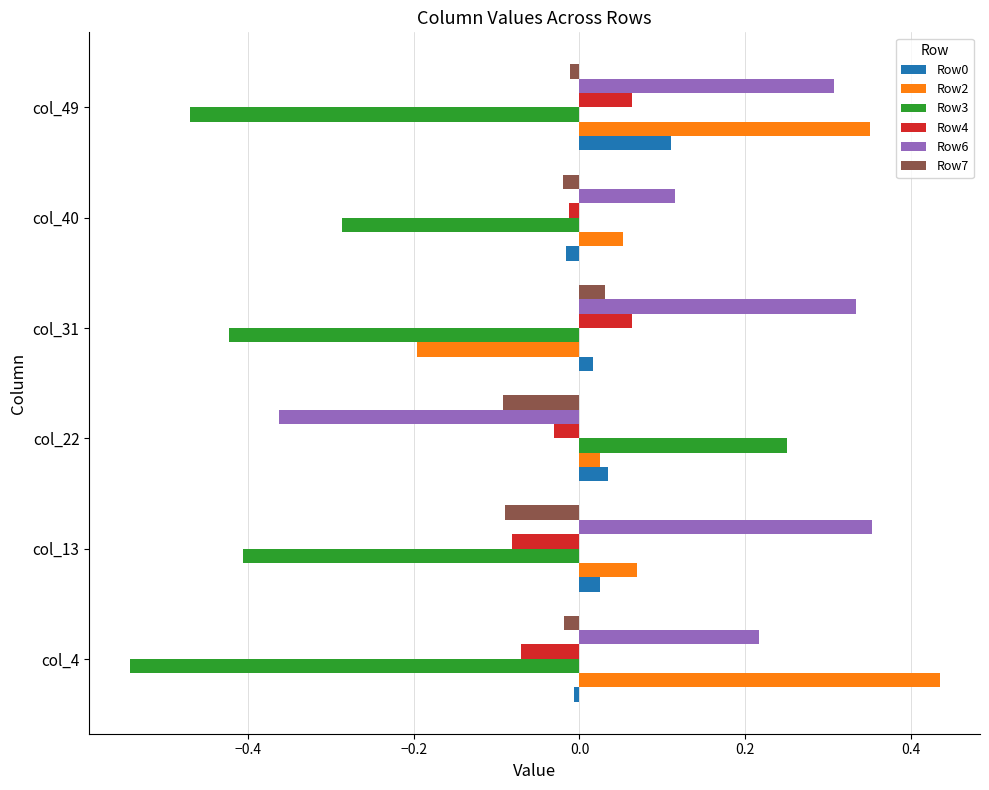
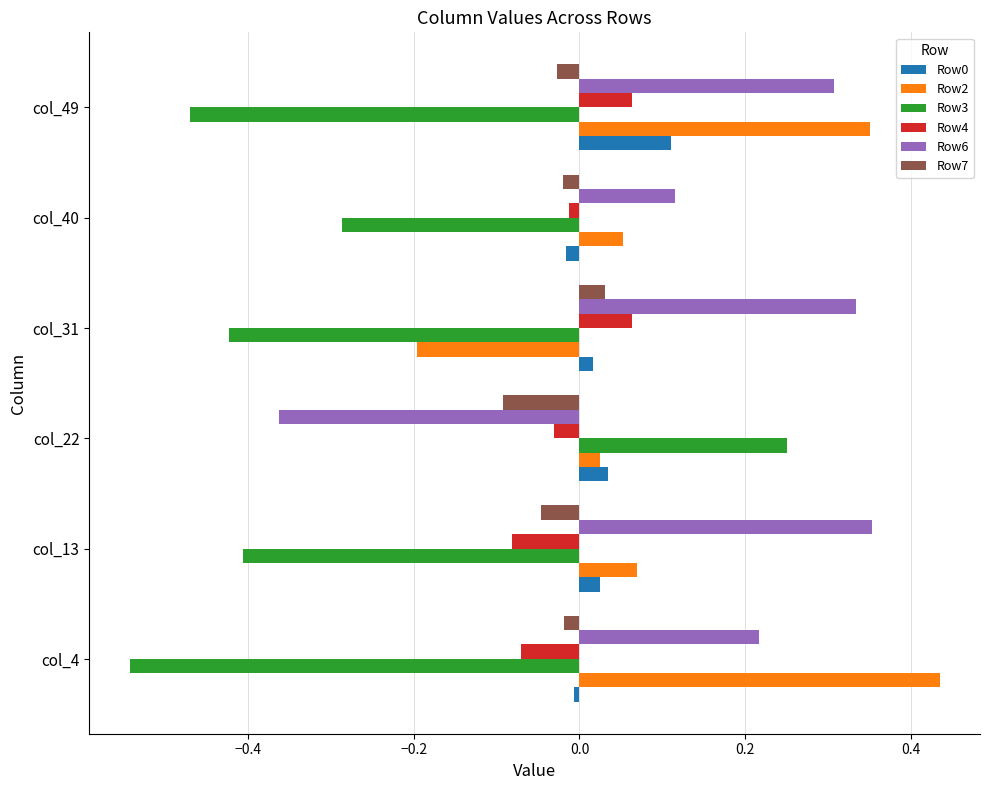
  {
    "Row0": {
      "col_49": 0.11,
      "col_40": -0.02,
      "col_31": 0.02,
      "col_22": 0.03,
      "col_13": 0.03,
      "col_4": -0.01
    },
    "Row2": {
      "col_49": 0.35,
      "col_40": 0.05,
      "col_31": -0.20,
      "col_22": 0.02,
      "col_13": 0.07,
      "col_4": 0.43
    },
    "Row3": {
      "col_49": -0.47,
      "col_40": -0.29,
      "col_31": -0.42,
      "col_22": 0.25,
      "col_13": -0.41,
      "col_4": -0.54
    },
    "Row4": {
      "col_49": 0.06,
      "col_40": -0.01,
      "col_31": 0.06,
      "col_22": -0.03,
      "col_13": -0.08,
      "col_4": -0.07
    },
    "Row6": {
      "col_49": 0.31,
      "col_40": 0.12,
      "col_31": 0.33,
      "col_22": -0.36,
      "col_13": 0.35,
      "col_4": 0.22
    },
    "Row7": {
-     "col_49": -0.01,
+     "col_49": -0.03,
      "col_40": -0.02,
      "col_31": 0.03,
      "col_22": -0.09,
-     "col_13": -0.09,
+     "col_13": -0.05,
      "col_4": -0.02
    }
  }
